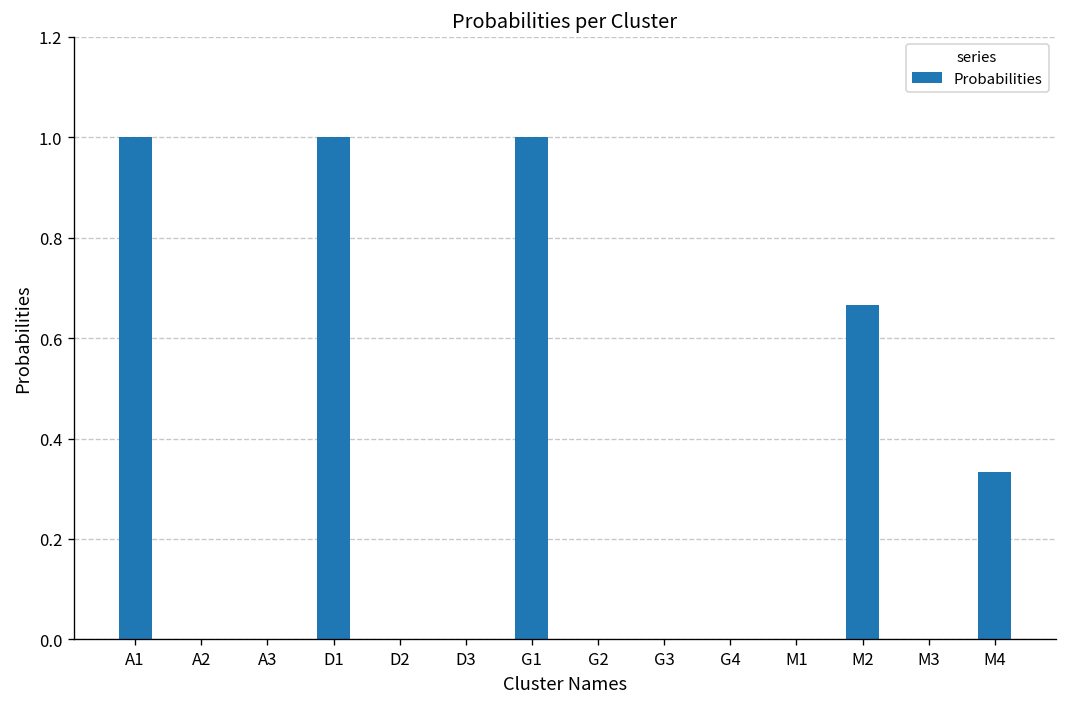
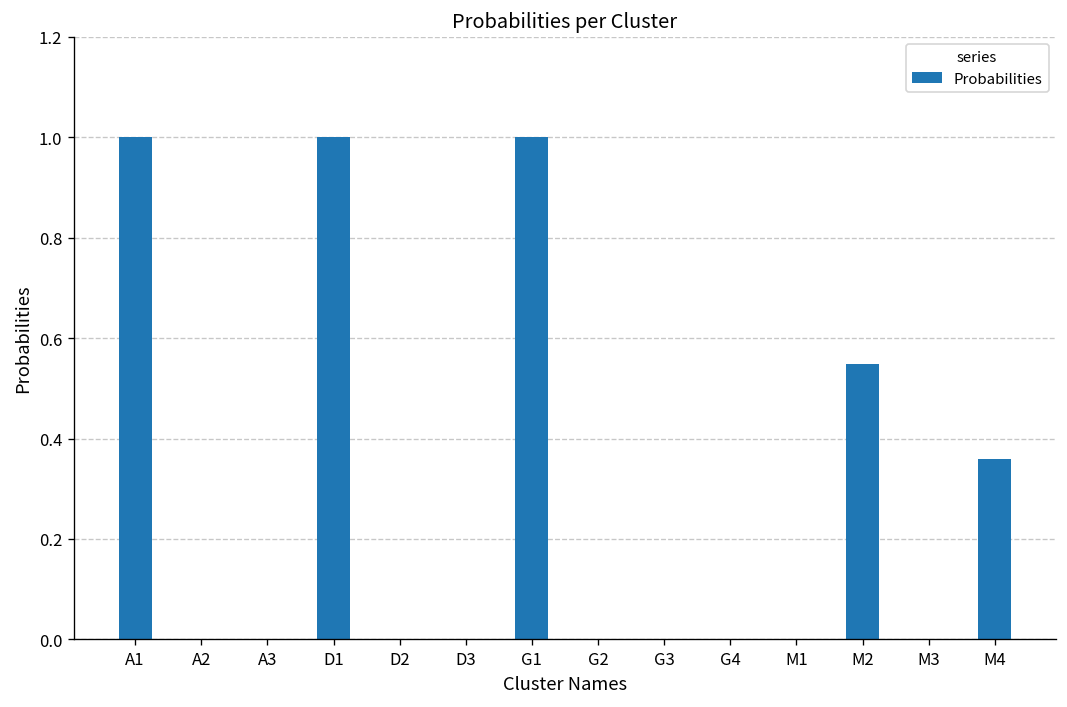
  {
    "A1": 1.00,
    "A2": 0.00,
    "A3": 0.00,
    "D1": 1.00,
    "D2": 0.00,
    "D3": 0.00,
    "G1": 1.00,
    "G2": 0.00,
    "G3": 0.00,
    "G4": 0.00,
    "M1": 0.00,
-   "M2": 0.67,
+   "M2": 0.55,
    "M3": 0.00,
-   "M4": 0.33
+   "M4": 0.36
  }
